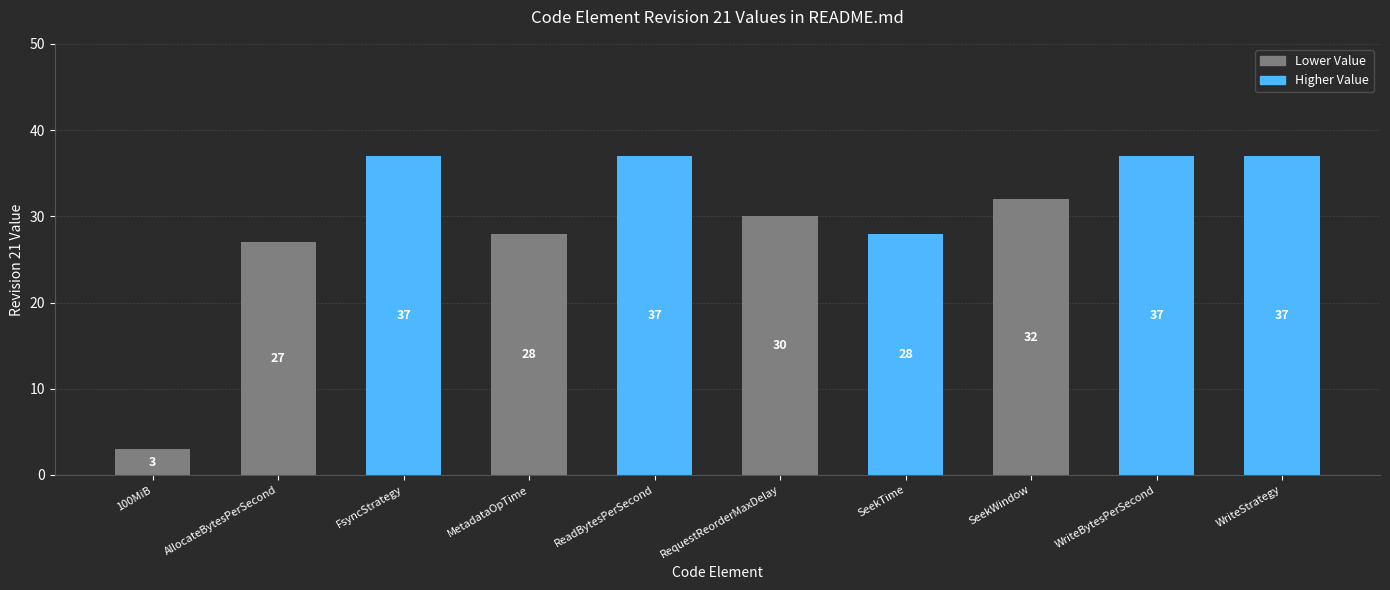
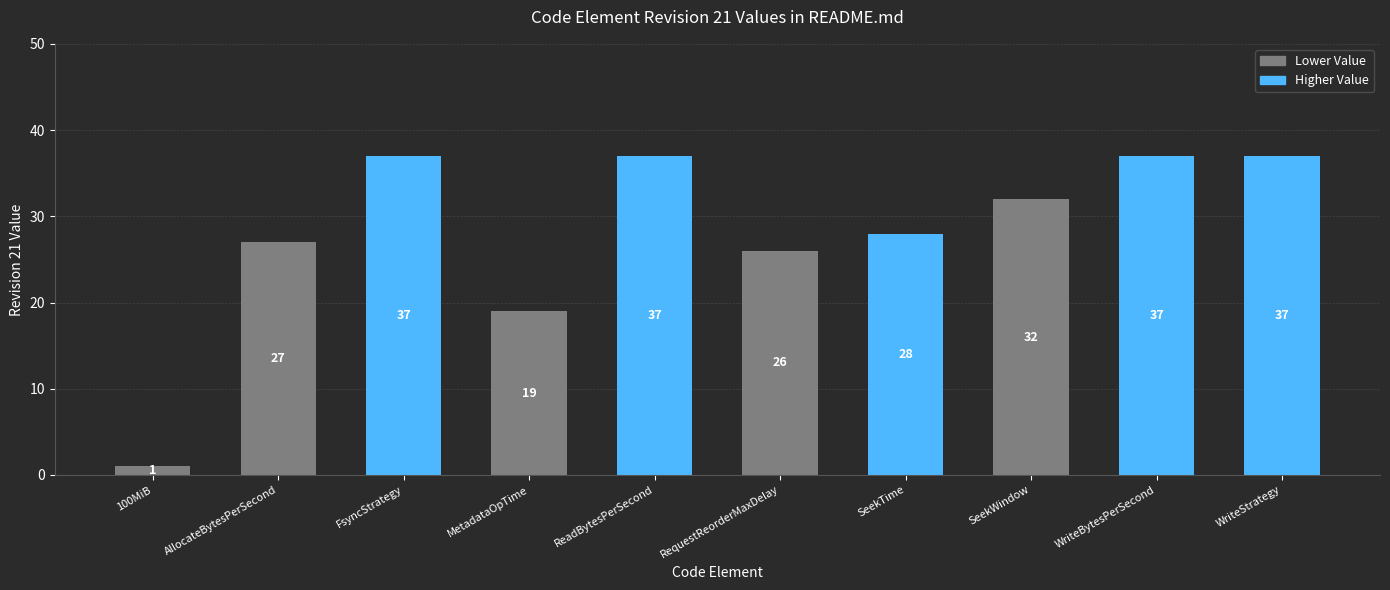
  {
-   "100MiB": 3,
+   "100MiB": 1,
    "AllocateBytesPerSecond": 27,
    "FsyncStrategy": 37,
-   "MetadataOpTime": 28,
+   "MetadataOpTime": 19,
    "ReadBytesPerSecond": 37,
-   "RequestReorderMaxDelay": 30,
+   "RequestReorderMaxDelay": 26,
    "SeekTime": 28,
    "SeekWindow": 32,
    "WriteBytesPerSecond": 37,
    "WriteStrategy": 37
  }
